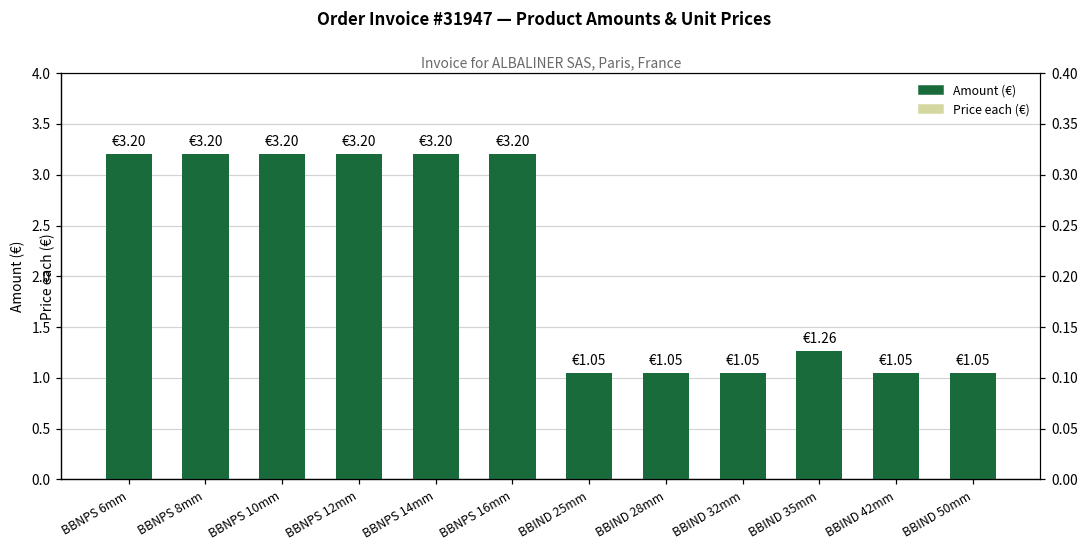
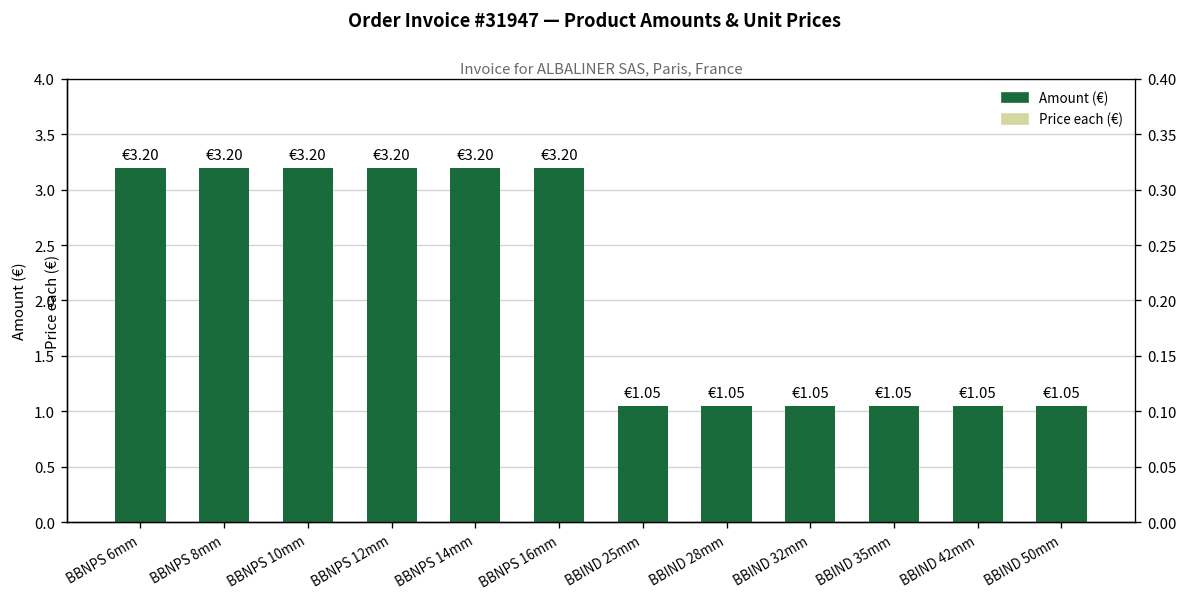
  {
    "Amount (€)": {
      "BBNPS 6mm": "€3.20",
      "BBNPS 8mm": "€3.20",
      "BBNPS 10mm": "€3.20",
      "BBNPS 12mm": "€3.20",
      "BBNPS 14mm": "€3.20",
      "BBNPS 16mm": "€3.20",
      "BBIND 25mm": "€1.05",
      "BBIND 28mm": "€1.05",
      "BBIND 32mm": "€1.05",
-     "BBIND 35mm": "€1.26",
+     "BBIND 35mm": "€1.05",
      "BBIND 42mm": "€1.05",
      "BBIND 50mm": "€1.05"
    }
  }
